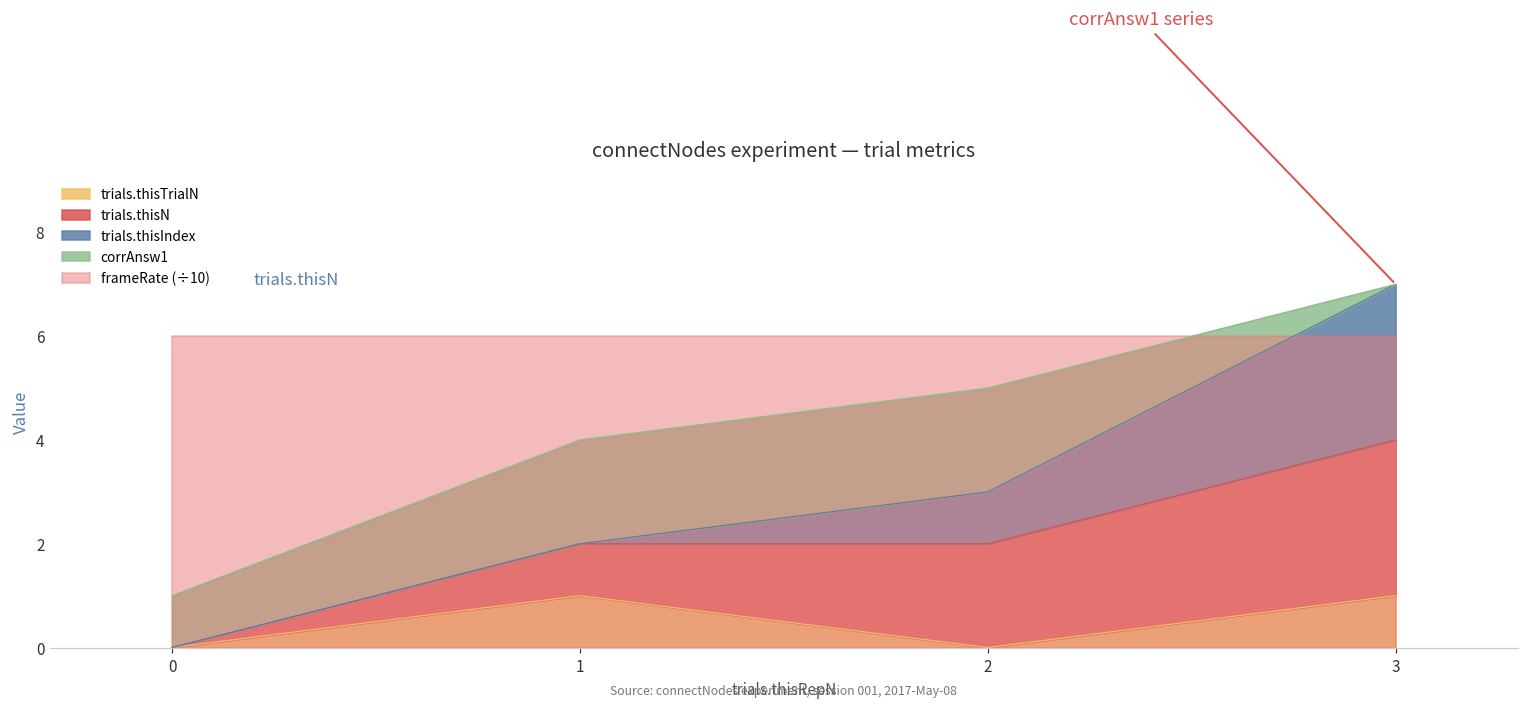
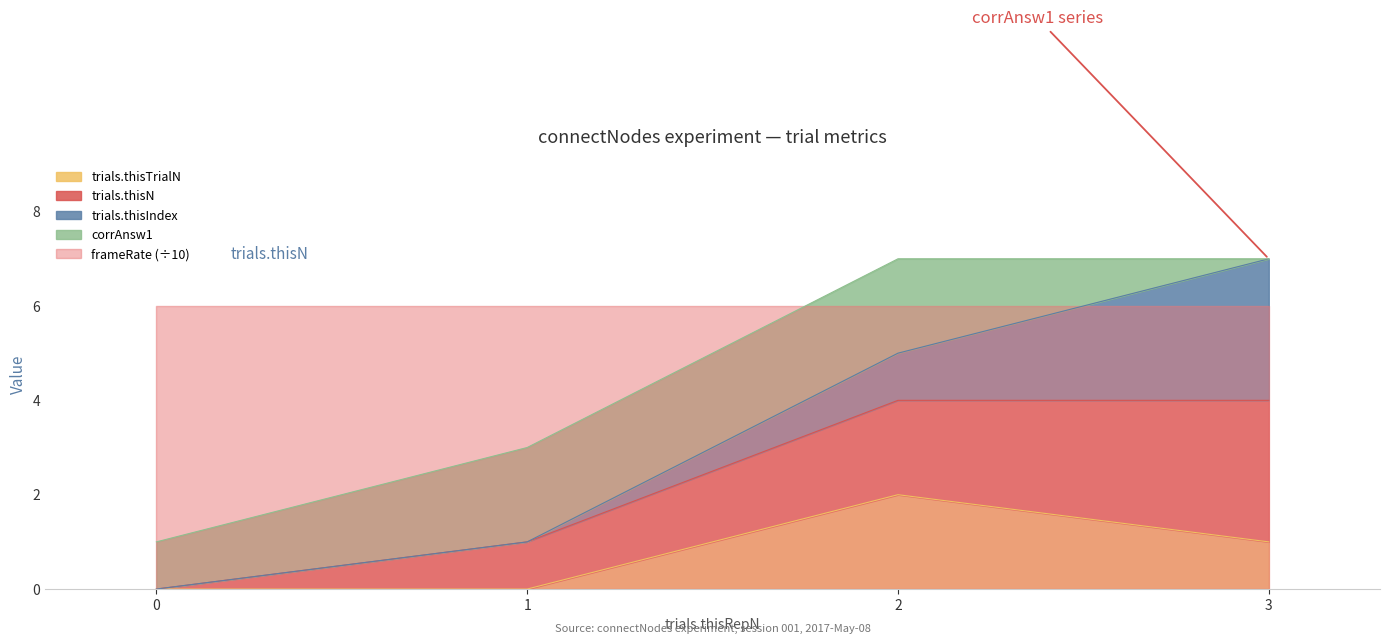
  {
    "trials.thisTrialN": {
-     "1": 1,
-     "2": 0,
+     "1": 0,
+     "2": 2,
      "3": 1
    },
    "trials.thisIndex": {
      "2": 1
    },
    "corrAnsw1": {
      "0": 1,
      "1": 2,
      "2": 2
    }
  }
